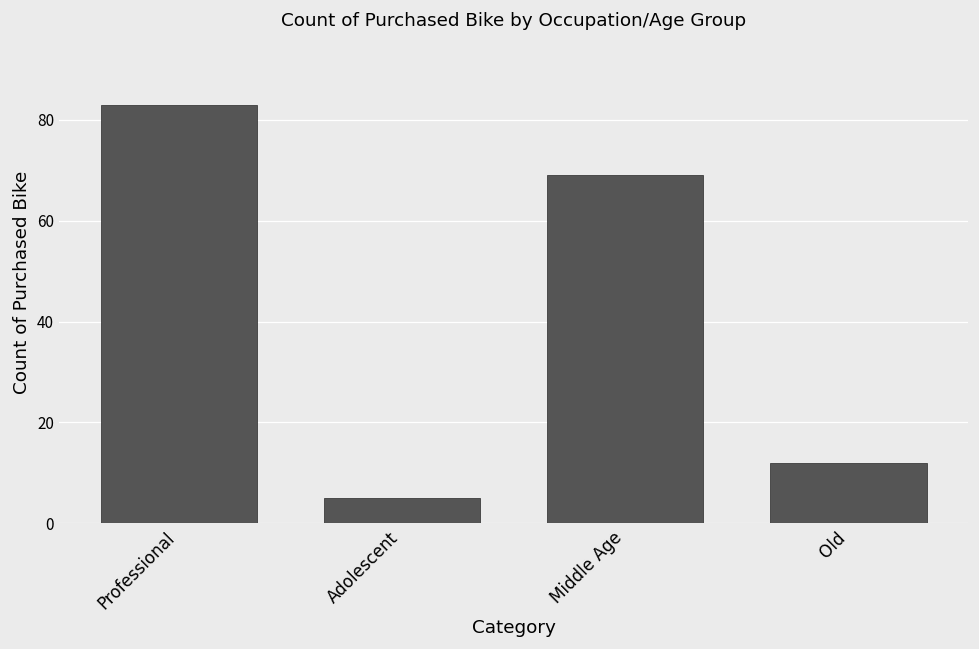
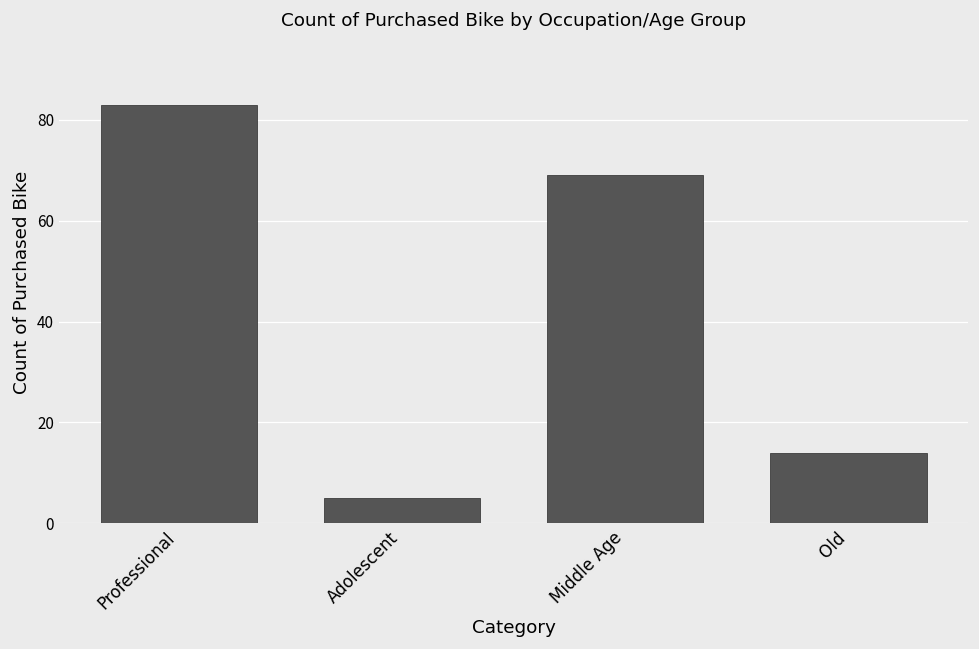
  {
    "Professional": 83,
    "Adolescent": 5,
    "Middle Age": 69,
-   "Old": 12
+   "Old": 14
  }
